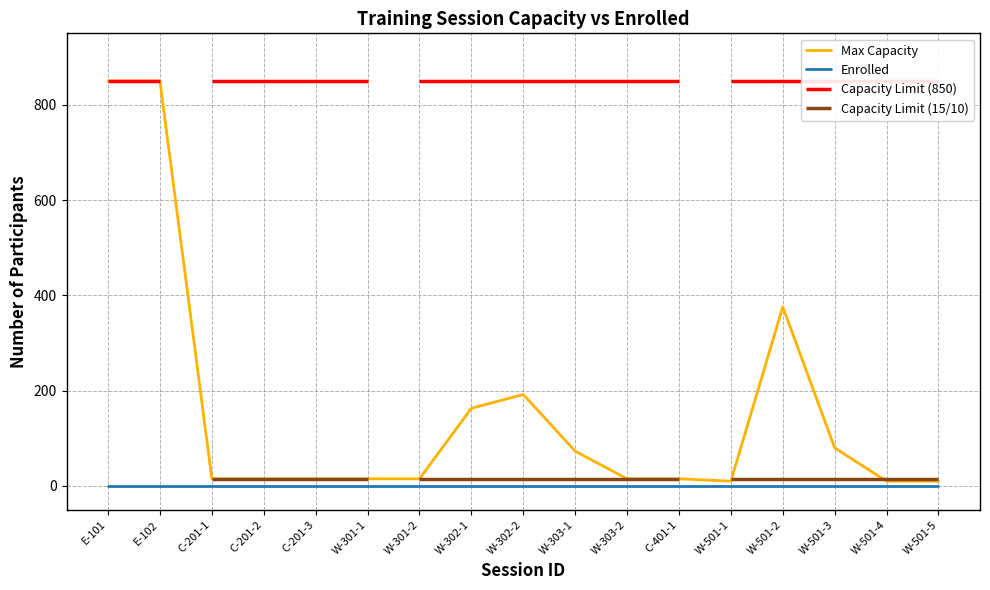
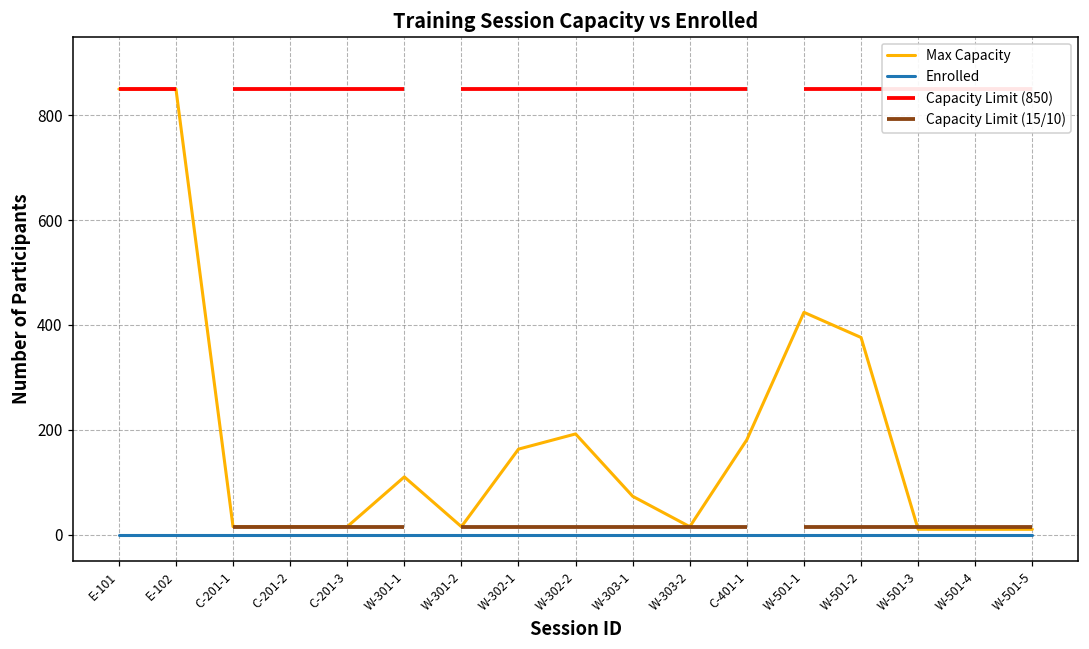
  {
    "Max Capacity": {
      "E-101": 850,
      "E-102": 850,
      "C-201-1": 20,
      "C-201-2": 20,
      "C-201-3": 20,
-     "W-301-1": 20,
+     "W-301-1": 110,
      "W-301-2": 20,
      "W-302-1": 160,
      "W-302-2": 190,
      "W-303-1": 70,
      "W-303-2": 20,
-     "C-401-1": 20,
-     "W-501-1": 10,
+     "C-401-1": 180,
+     "W-501-1": 420,
      "W-501-2": 380,
-     "W-501-3": 80,
+     "W-501-3": 10,
      "W-501-4": 10,
      "W-501-5": 10
    },
    "Enrolled": {
      "E-101": 0,
      "E-102": 0,
      "C-201-1": 0,
      "C-201-2": 0,
      "C-201-3": 0,
      "W-301-1": 0,
      "W-301-2": 0,
      "W-302-1": 0,
      "W-302-2": 0,
      "W-303-1": 0,
      "W-303-2": 0,
      "C-401-1": 0,
      "W-501-1": 0,
      "W-501-2": 0,
      "W-501-3": 0,
      "W-501-4": 0,
      "W-501-5": 0
    }
  }
